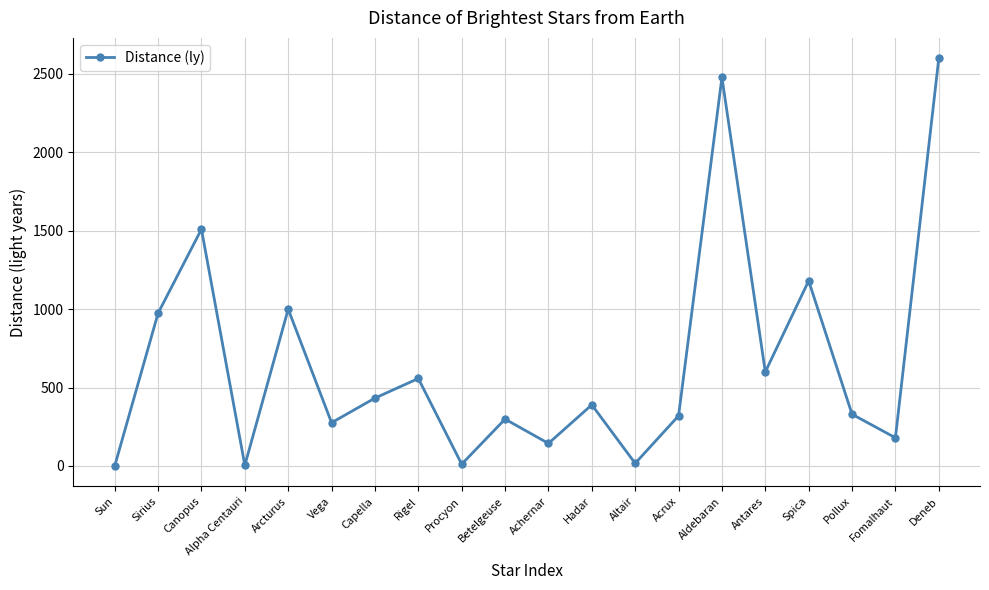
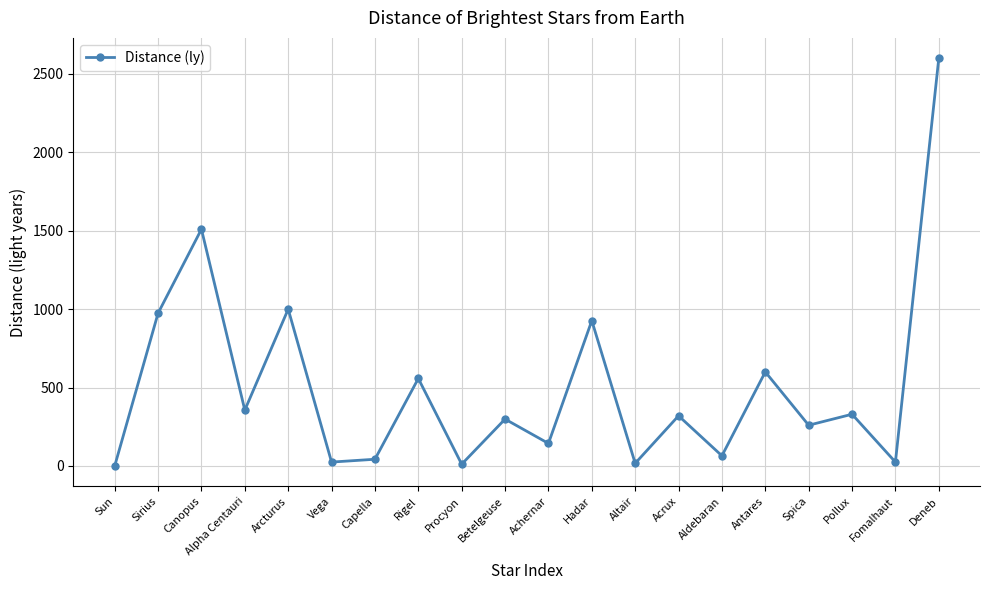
  {
    "Sun": 0,
    "Sirius": 970,
    "Canopus": 1510,
-   "Alpha Centauri": 0,
+   "Alpha Centauri": 360,
    "Arcturus": 1000,
-   "Vega": 280,
-   "Capella": 430,
+   "Vega": 30,
+   "Capella": 40,
    "Rigel": 560,
    "Procyon": 10,
    "Betelgeuse": 300,
    "Achernar": 140,
-   "Hadar": 390,
+   "Hadar": 930,
    "Altair": 20,
    "Acrux": 320,
-   "Aldebaran": 2480,
+   "Aldebaran": 70,
    "Antares": 600,
-   "Spica": 1180,
+   "Spica": 260,
    "Pollux": 330,
-   "Fomalhaut": 180,
+   "Fomalhaut": 30,
    "Deneb": 2600
  }
